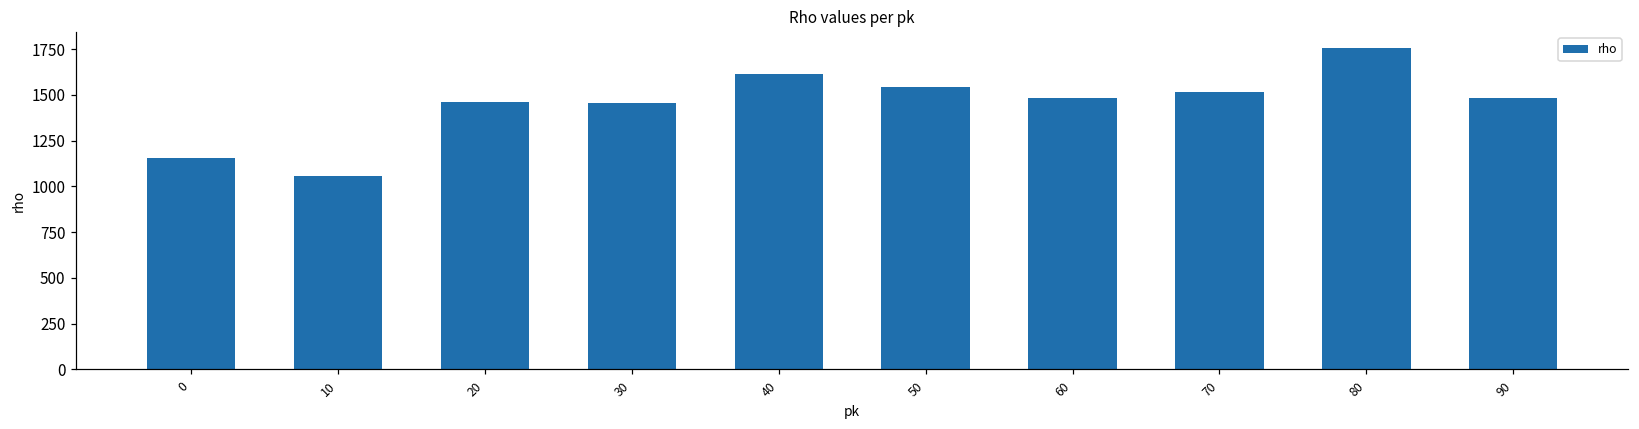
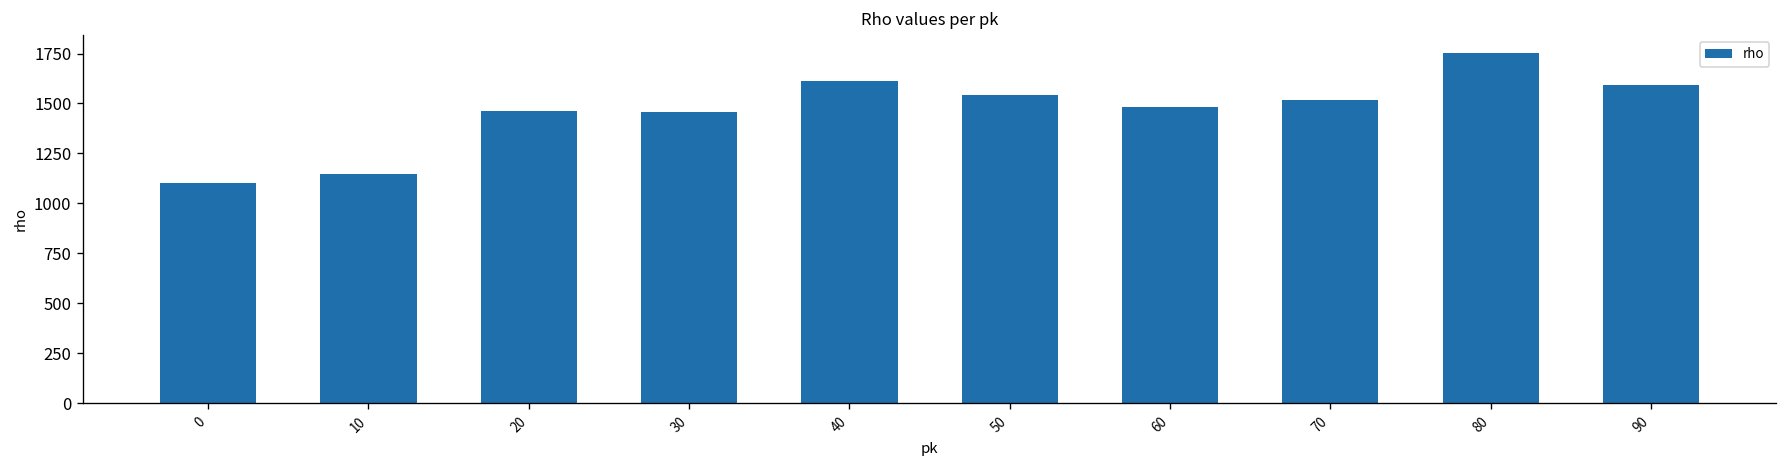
  {
-   "0": 1160,
-   "10": 1060,
+   "0": 1100,
+   "10": 1150,
    "20": 1460,
    "30": 1460,
    "40": 1610,
    "50": 1540,
    "60": 1480,
    "70": 1520,
    "80": 1750,
-   "90": 1490
+   "90": 1590
  }
